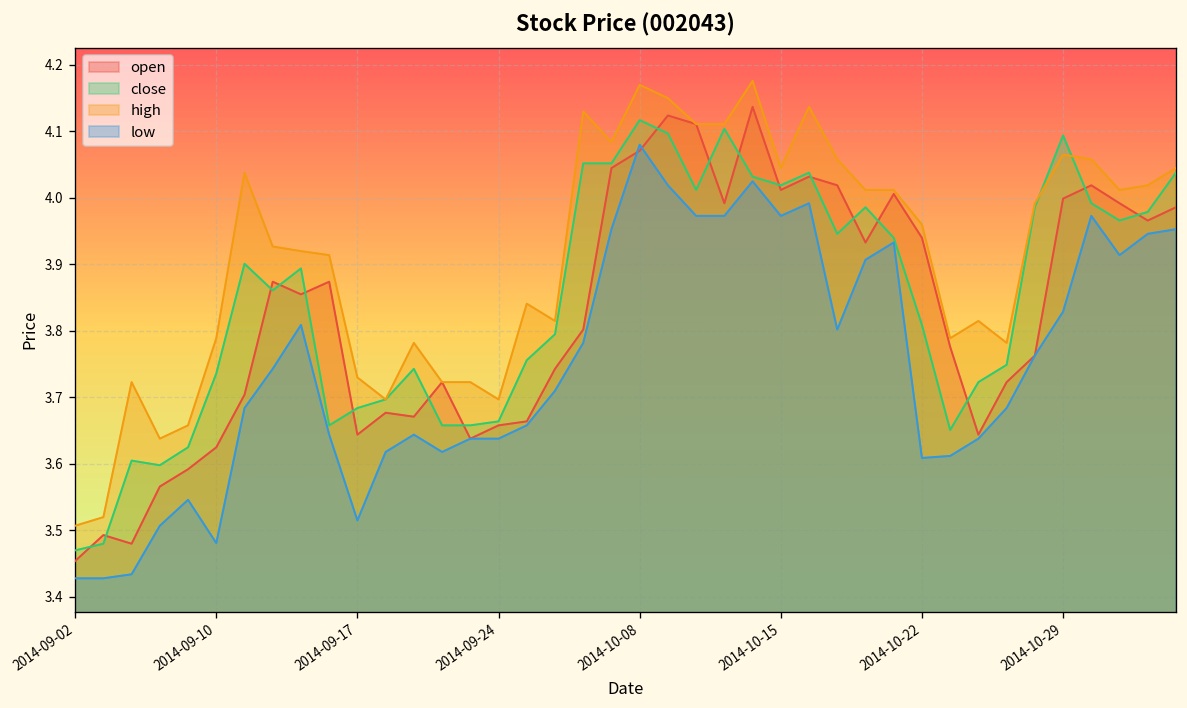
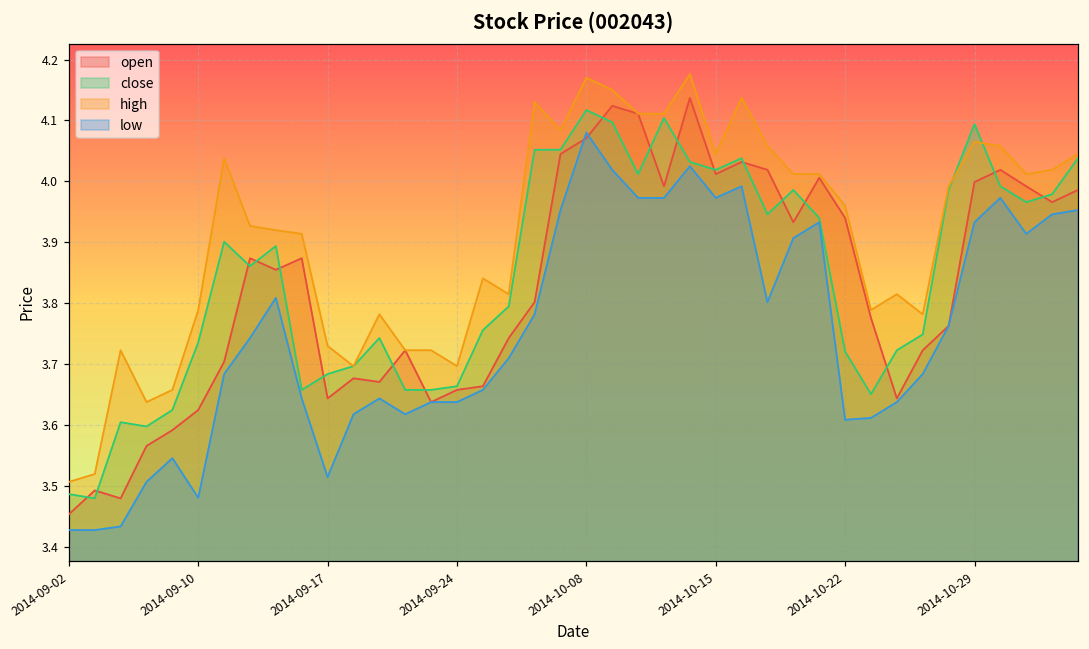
  {
    "close": {
-     "2014-09-02": 3.47,
+     "2014-09-02": 3.49,
      "2014-09-10": 3.74,
      "2014-09-17": 3.68,
      "2014-09-24": 3.66,
      "2014-10-08": 4.12,
      "2014-10-15": 4.02,
-     "2014-10-22": 3.81,
+     "2014-10-22": 3.72,
      "2014-10-29": 4.09
    },
    "low": {
      "2014-09-02": 3.43,
      "2014-09-10": 3.48,
      "2014-09-17": 3.52,
      "2014-09-24": 3.64,
      "2014-10-08": 4.08,
      "2014-10-15": 3.97,
      "2014-10-22": 3.61,
-     "2014-10-29": 3.83
+     "2014-10-29": 3.93
    }
  }
